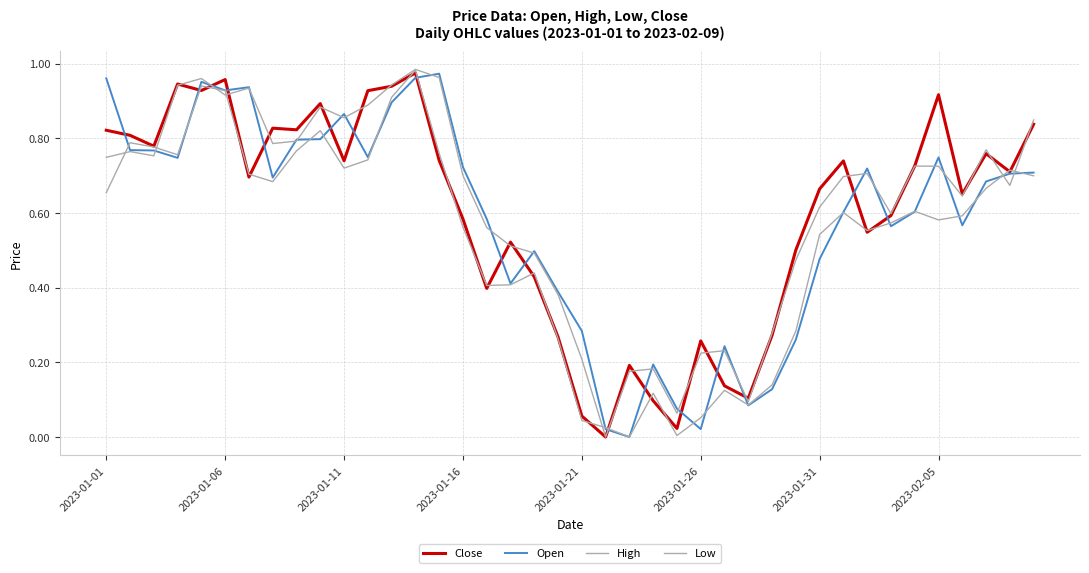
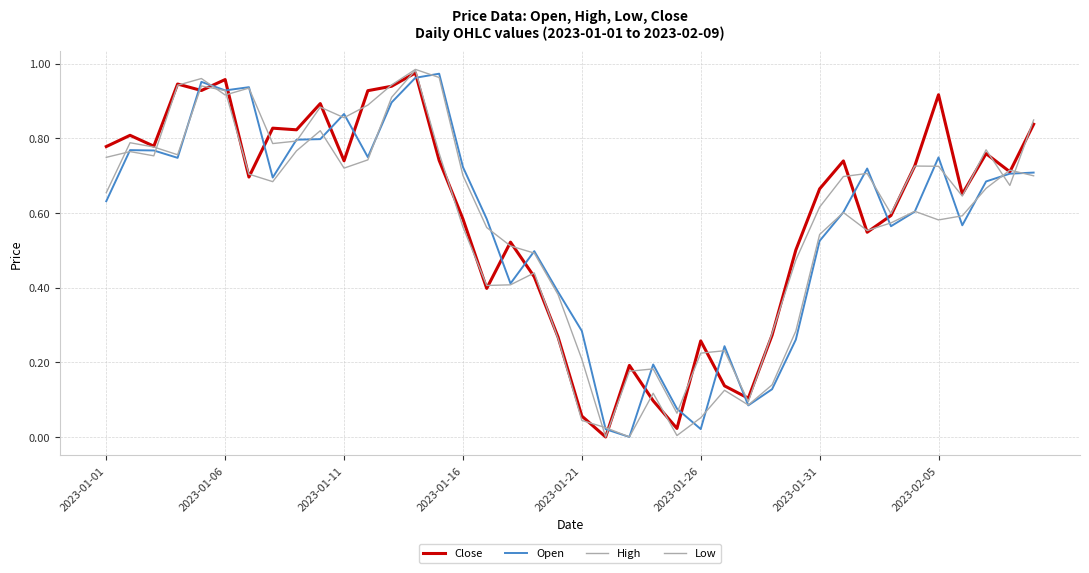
  {
    "Close": {
-     "2023-01-01": 0.82,
+     "2023-01-01": 0.78,
      "2023-01-06": 0.96,
      "2023-01-11": 0.74,
      "2023-01-16": 0.58,
      "2023-01-21": 0.06,
      "2023-01-26": 0.26,
      "2023-01-31": 0.66,
      "2023-02-05": 0.92
    },
    "Open": {
-     "2023-01-01": 0.96,
+     "2023-01-01": 0.63,
      "2023-01-11": 0.86,
      "2023-01-16": 0.72,
      "2023-01-21": 0.28,
      "2023-01-26": 0.02,
-     "2023-01-31": 0.48,
+     "2023-01-31": 0.53,
      "2023-02-05": 0.75
    }
  }
